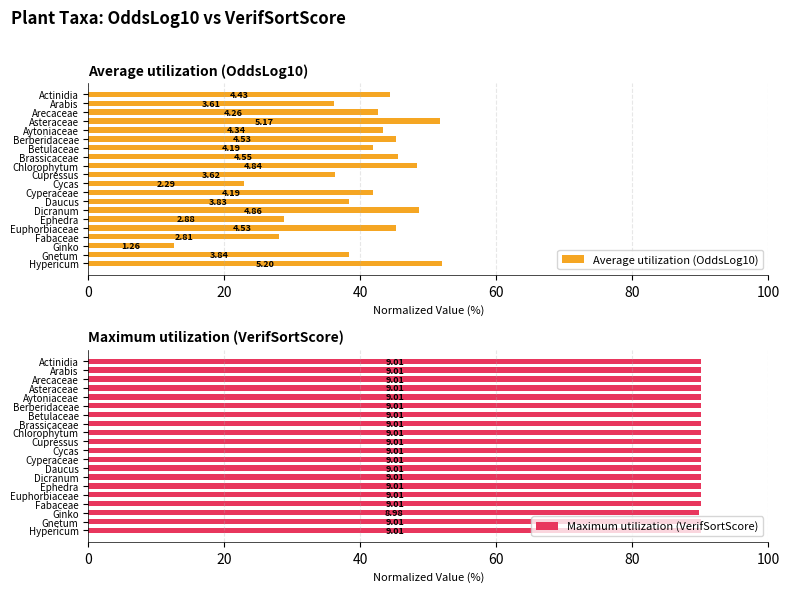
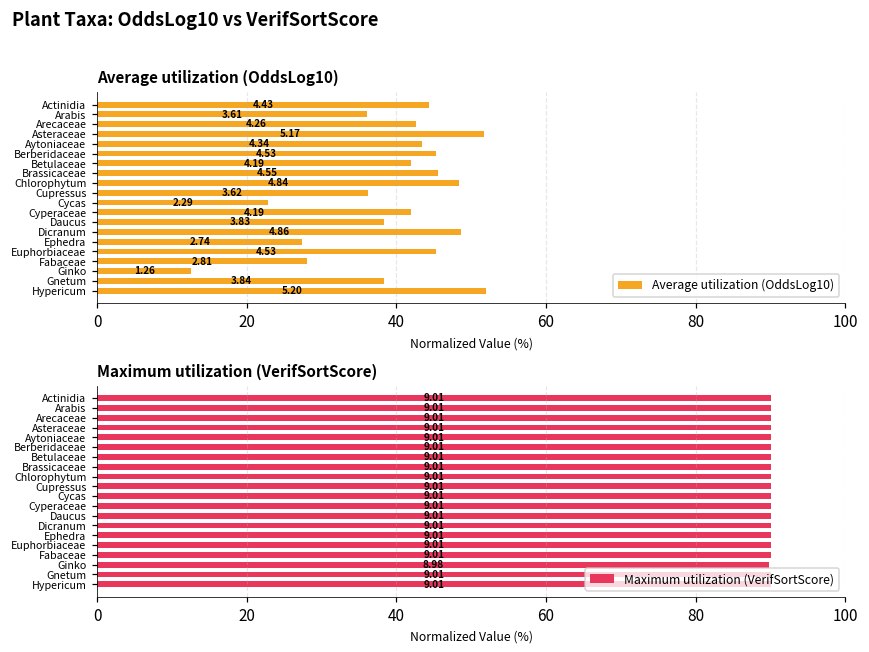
  {
    "Average utilization (OddsLog10)": {
-     "Ephedra": 2.88
+     "Ephedra": 2.74
    }
  }
